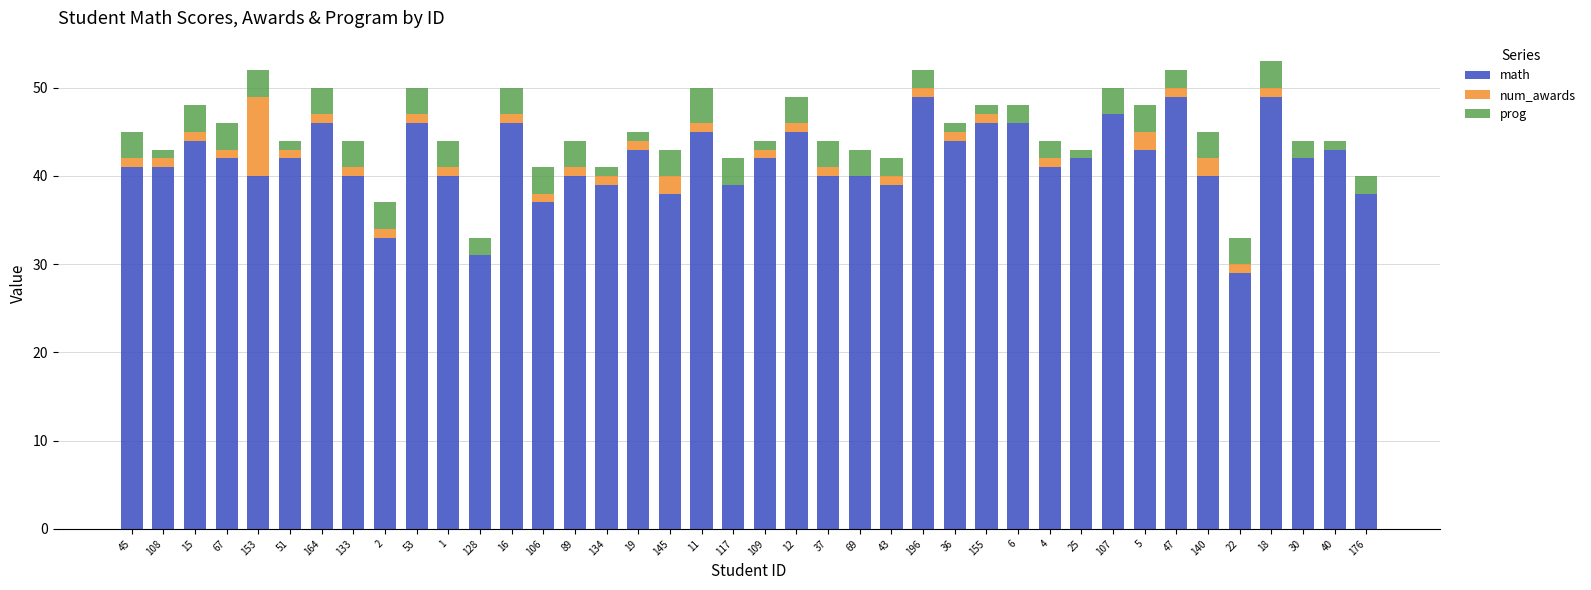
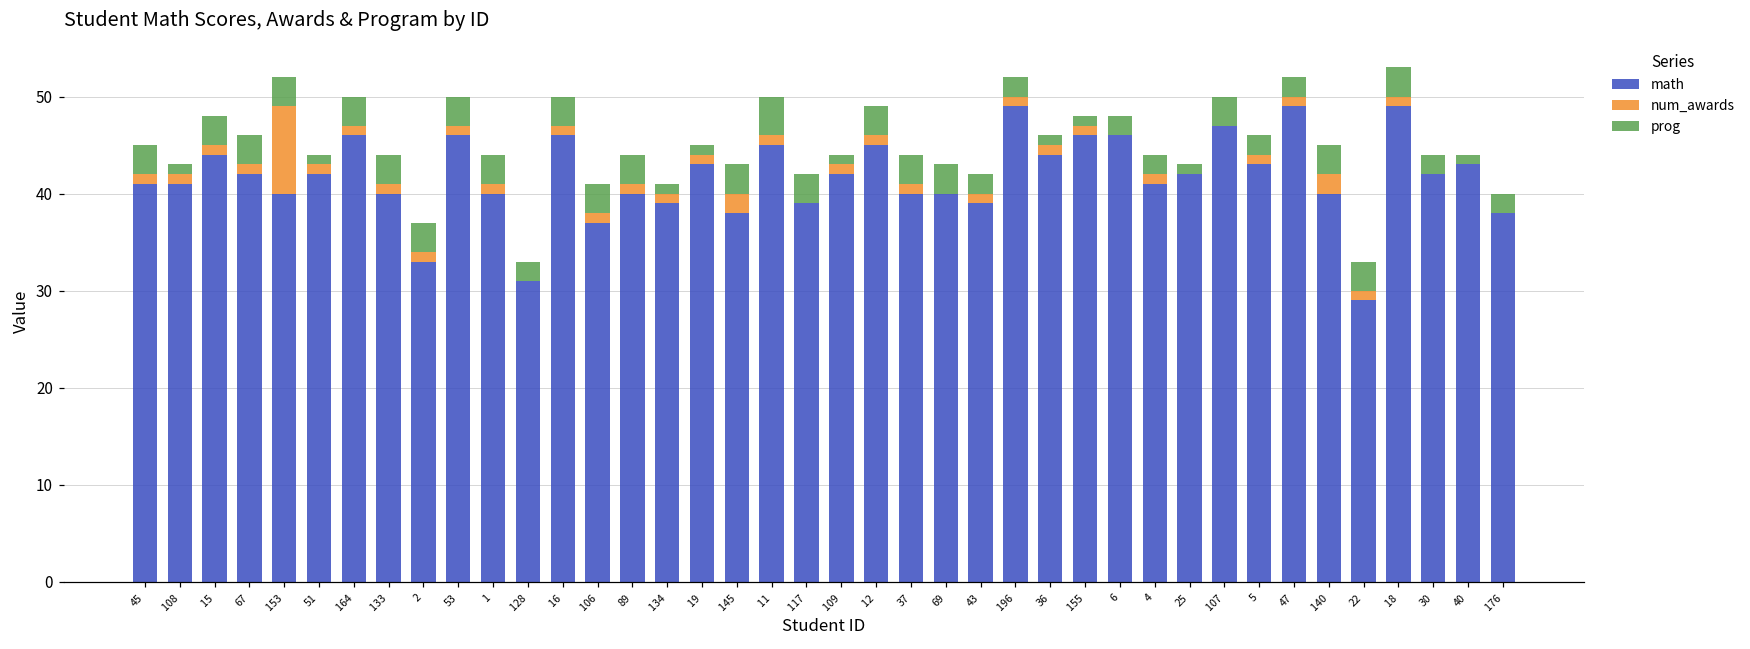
  {
    "math": {
      "45": 41,
      "108": 41,
      "15": 44,
      "67": 42,
      "153": 40,
      "51": 42,
      "164": 46,
      "133": 40,
      "2": 33,
      "53": 46,
      "1": 40,
      "128": 31,
      "16": 46,
      "106": 37,
      "89": 40,
      "134": 39,
      "19": 43,
      "145": 38,
      "11": 45,
      "117": 39,
      "109": 42,
      "12": 45,
      "37": 40,
      "69": 40,
      "43": 39,
      "196": 49,
      "36": 44,
      "155": 46,
      "6": 46,
      "4": 41,
      "25": 42,
      "107": 47,
      "5": 43,
      "47": 49,
      "140": 40,
      "22": 29,
      "18": 49,
      "30": 42,
      "40": 43,
      "176": 38
    },
    "num_awards": {
      "45": 1,
      "108": 1,
      "15": 1,
      "67": 1,
      "153": 9,
      "51": 1,
      "164": 1,
      "133": 1,
      "2": 1,
      "53": 1,
      "1": 1,
      "128": 0,
      "16": 1,
      "106": 1,
      "89": 1,
      "134": 1,
      "19": 1,
      "145": 2,
      "11": 1,
      "117": 0,
      "109": 1,
      "12": 1,
      "37": 1,
      "69": 0,
      "43": 1,
      "196": 1,
      "36": 1,
      "155": 1,
      "6": 0,
      "4": 1,
      "25": 0,
      "107": 0,
-     "5": 2,
+     "5": 1,
      "47": 1,
      "140": 2,
      "22": 1,
      "18": 1,
      "30": 0,
      "40": 0,
      "176": 0
    },
    "prog": {
      "45": 3,
      "108": 1,
      "15": 3,
      "67": 3,
      "153": 3,
      "51": 1,
      "164": 3,
      "133": 3,
      "2": 3,
      "53": 3,
      "1": 3,
      "128": 2,
      "16": 3,
      "106": 3,
      "89": 3,
      "134": 1,
      "19": 1,
      "145": 3,
      "11": 4,
      "117": 3,
      "109": 1,
      "12": 3,
      "37": 3,
      "69": 3,
      "43": 2,
      "196": 2,
      "36": 1,
      "155": 1,
      "6": 2,
      "4": 2,
      "25": 1,
      "107": 3,
-     "5": 3,
+     "5": 2,
      "47": 2,
      "140": 3,
      "22": 3,
      "18": 3,
      "30": 2,
      "40": 1,
      "176": 2
    }
  }
